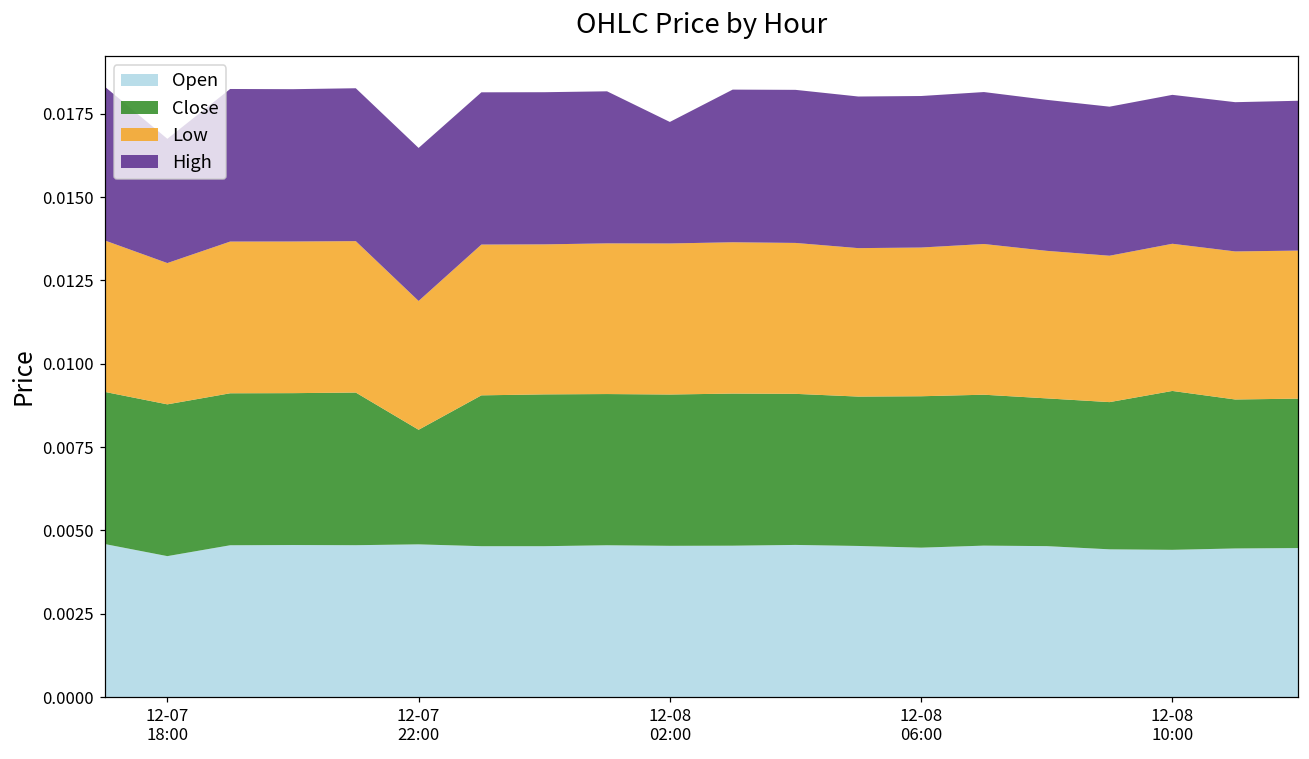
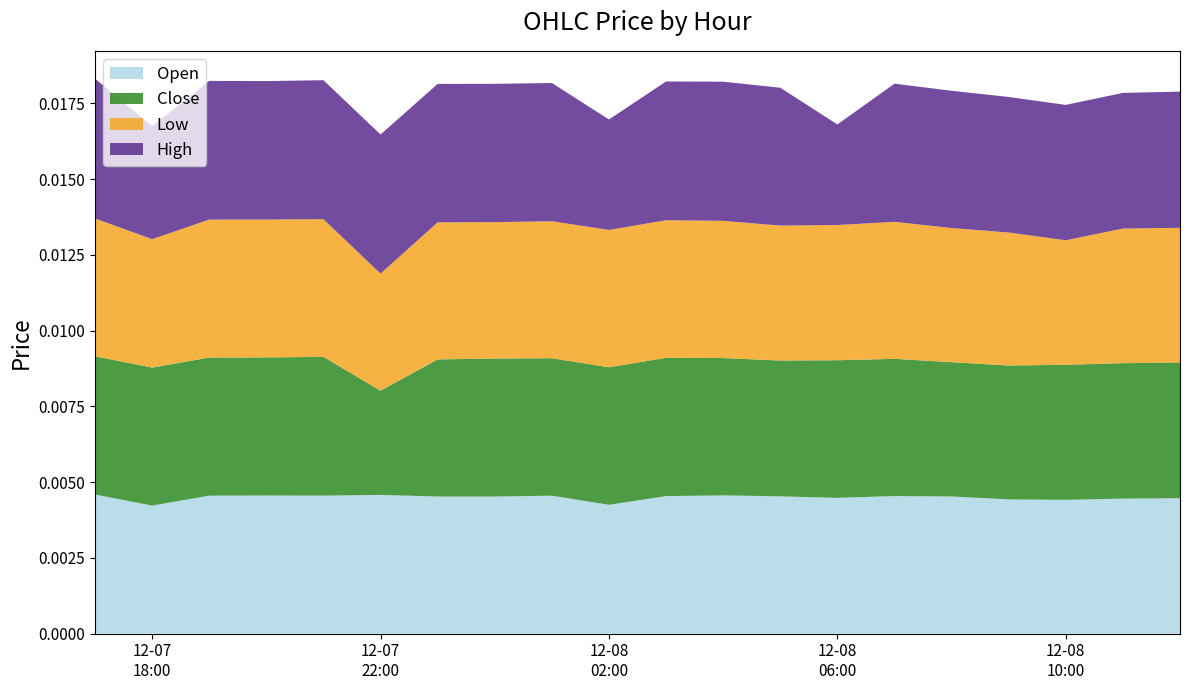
  {
    "Open": {
      "12-07 18:00": 0.0042,
      "12-07 22:00": 0.0046,
-     "12-08 02:00": 0.0045,
+     "12-08 02:00": 0.0043,
      "12-08 06:00": 0.0045,
      "12-08 10:00": 0.0044
    },
    "Close": {
      "12-07 18:00": 0.0046,
      "12-07 22:00": 0.0034,
      "12-08 02:00": 0.0045,
      "12-08 06:00": 0.0045,
-     "12-08 10:00": 0.0048
+     "12-08 10:00": 0.0045
    },
    "Low": {
      "12-07 18:00": 0.0042,
      "12-07 22:00": 0.0039,
      "12-08 02:00": 0.0045,
      "12-08 06:00": 0.0045,
-     "12-08 10:00": 0.0044
+     "12-08 10:00": 0.0041
    },
    "High": {
      "12-07 22:00": 0.0046,
      "12-08 02:00": 0.0036,
-     "12-08 06:00": 0.0045,
+     "12-08 06:00": 0.0033,
      "12-08 10:00": 0.0045
    }
  }
